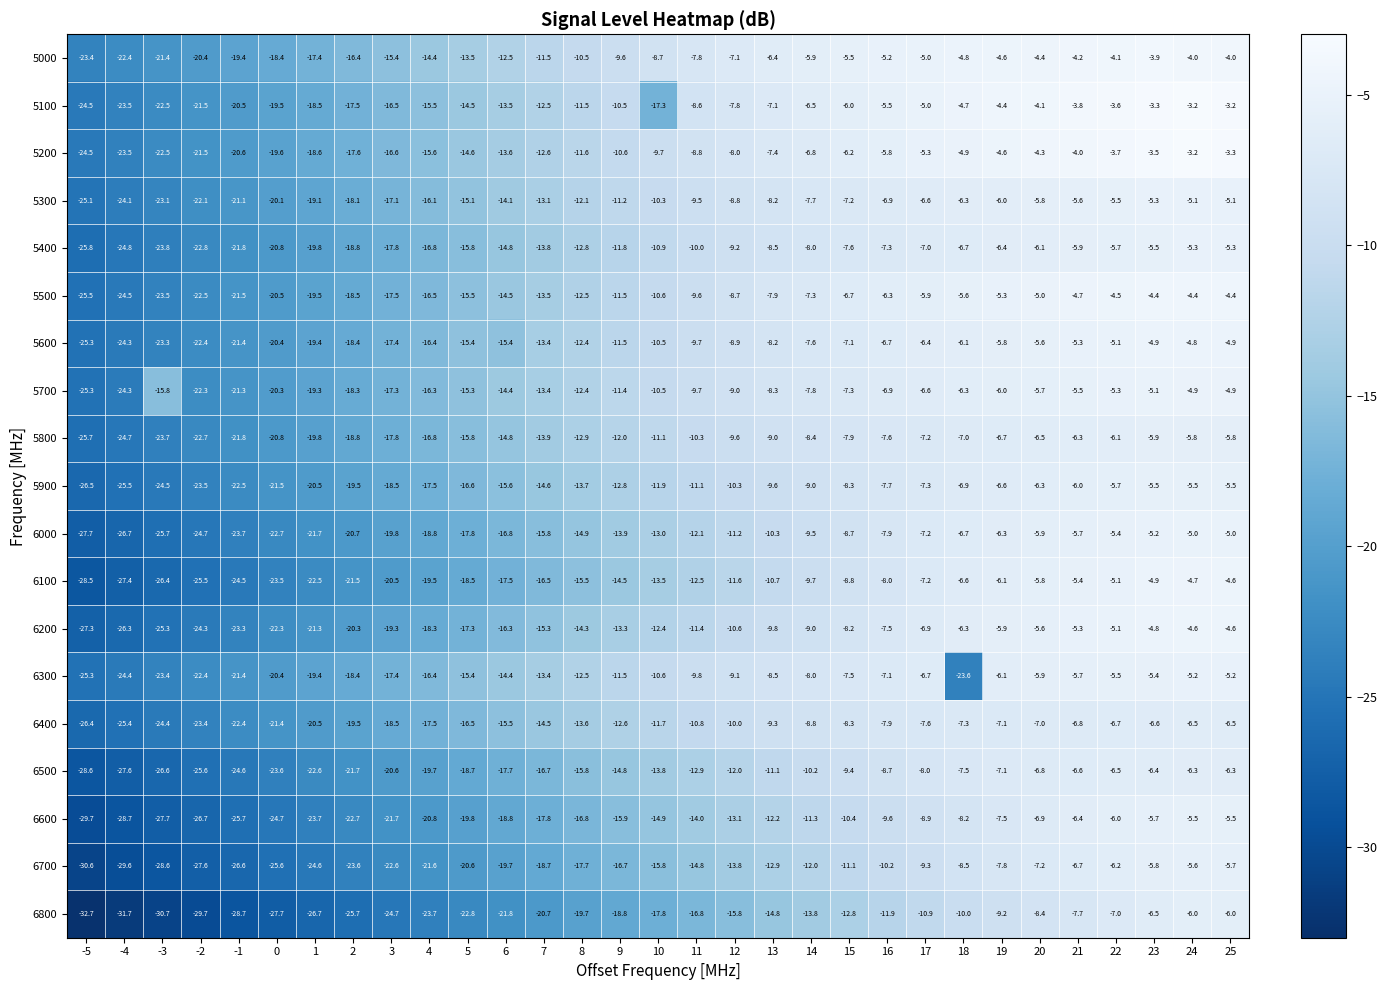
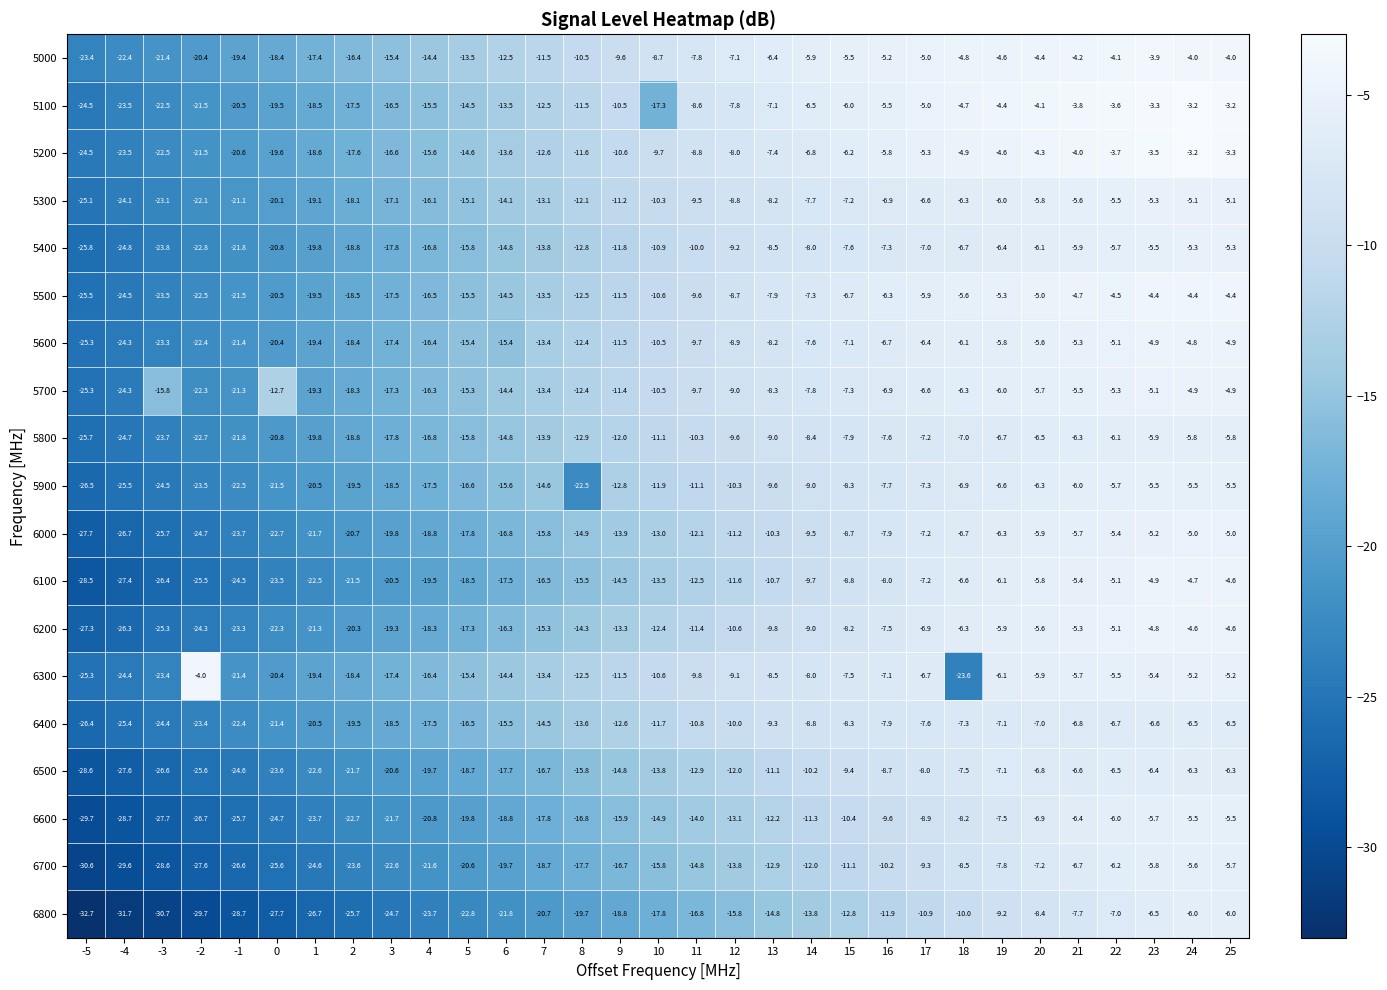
  {
    "5700": {
      "-5": -25.3,
      "-4": -24.3,
      "-3": -15.8,
      "-2": -22.3,
      "-1": -21.3,
-     "0": -20.3,
+     "0": -12.7,
      "1": -19.3,
      "2": -18.3,
      "3": -17.3,
      "4": -16.3,
      "5": -15.3,
      "6": -14.4,
      "7": -13.4,
      "8": -12.4,
      "9": -11.4,
      "10": -10.5,
      "11": -9.7,
      "12": -9.0,
      "13": -8.3,
      "14": -7.8,
      "15": -7.3,
      "16": -6.9,
      "17": -6.6,
      "18": -6.3,
      "19": -6.0,
      "20": -5.7,
      "21": -5.5,
      "22": -5.3,
      "23": -5.1,
      "24": -4.9,
      "25": -4.9
    },
    "5900": {
      "-5": -26.5,
      "-4": -25.5,
      "-3": -24.5,
      "-2": -23.5,
      "-1": -22.5,
      "0": -21.5,
      "1": -20.5,
      "2": -19.5,
      "3": -18.5,
      "4": -17.5,
      "5": -16.6,
      "6": -15.6,
      "7": -14.6,
-     "8": -13.7,
+     "8": -22.5,
      "9": -12.8,
      "10": -11.9,
      "11": -11.1,
      "12": -10.3,
      "13": -9.6,
      "14": -9.0,
      "15": -8.3,
      "16": -7.7,
      "17": -7.3,
      "18": -6.9,
      "19": -6.6,
      "20": -6.3,
      "21": -6.0,
      "22": -5.7,
      "23": -5.5,
      "24": -5.5,
      "25": -5.5
    },
    "6300": {
      "-5": -25.3,
      "-4": -24.4,
      "-3": -23.4,
-     "-2": -22.4,
+     "-2": -4.0,
      "-1": -21.4,
      "0": -20.4,
      "1": -19.4,
      "2": -18.4,
      "3": -17.4,
      "4": -16.4,
      "5": -15.4,
      "6": -14.4,
      "7": -13.4,
      "8": -12.5,
      "9": -11.5,
      "10": -10.6,
      "11": -9.8,
      "12": -9.1,
      "13": -8.5,
      "14": -8.0,
      "15": -7.5,
      "16": -7.1,
      "17": -6.7,
      "18": -23.6,
      "19": -6.1,
      "20": -5.9,
      "21": -5.7,
      "22": -5.5,
      "23": -5.4,
      "24": -5.2,
      "25": -5.2
    }
  }
